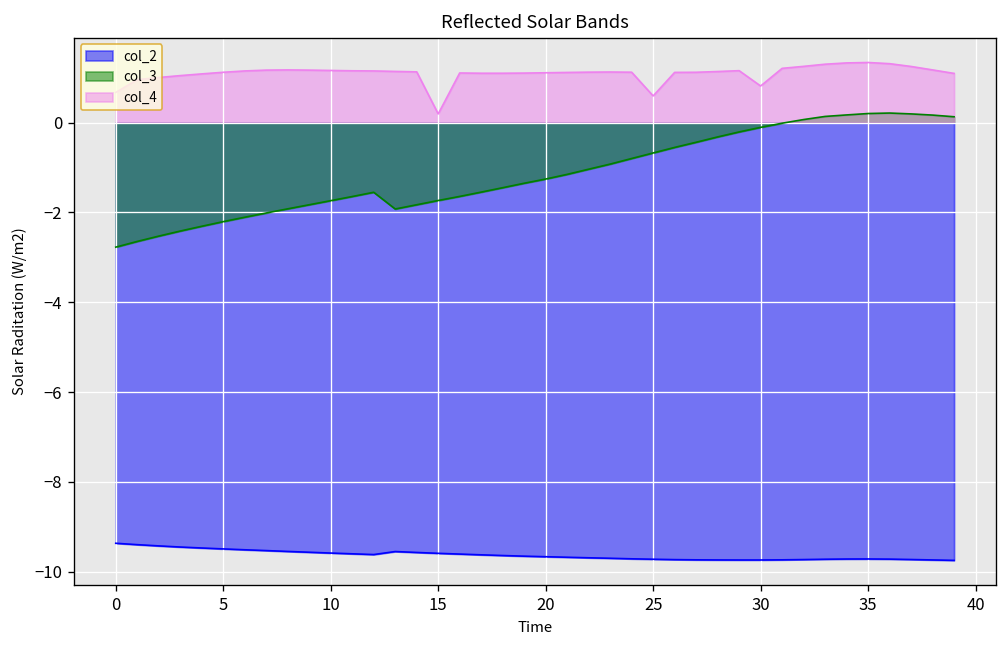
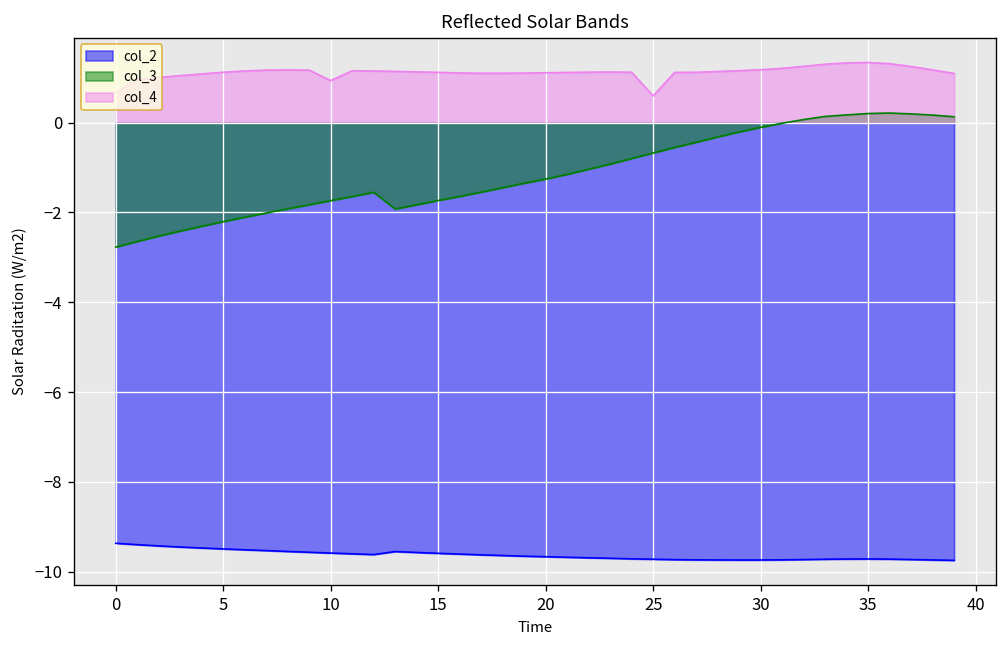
  {
    "col_4": {
      "5": 1.1,
-     "10": 1.2,
-     "15": 0.2,
+     "10": 0.9,
+     "15": 1.1,
      "20": 1.1,
      "25": 0.6,
-     "30": 0.8,
+     "30": 1.2,
      "35": 1.3
    }
  }
